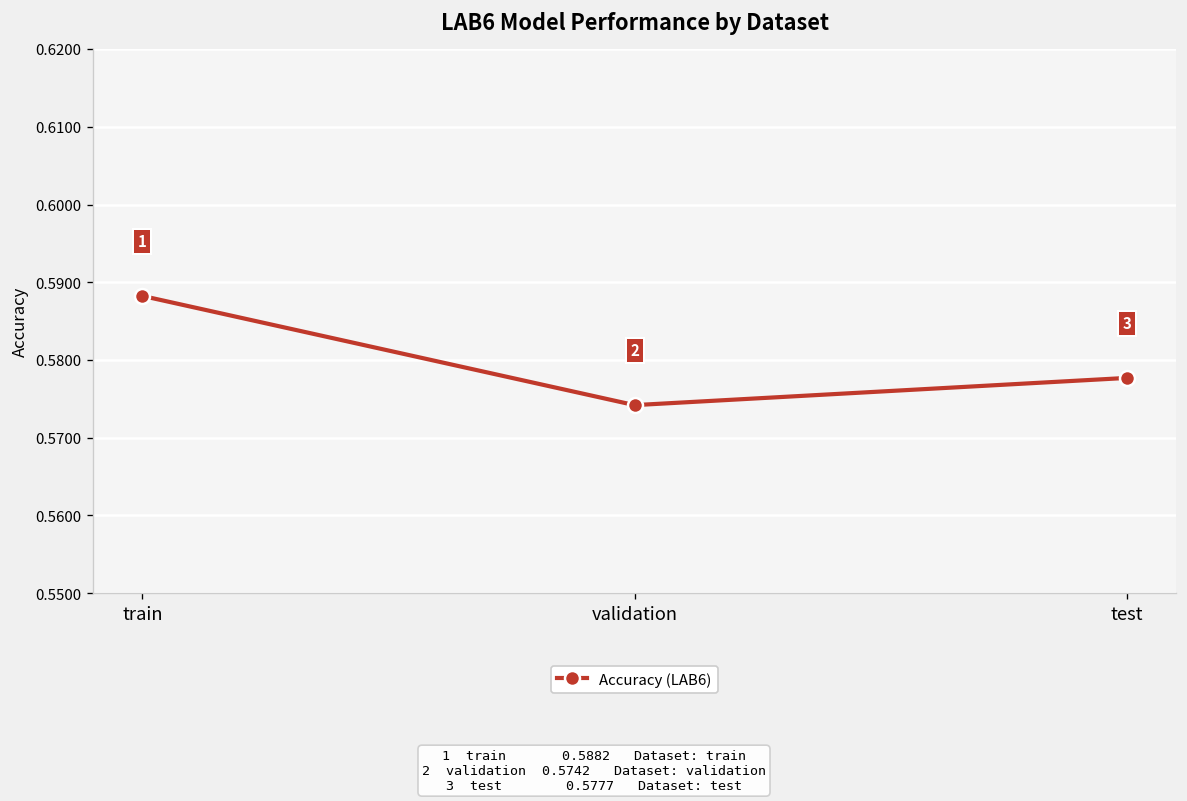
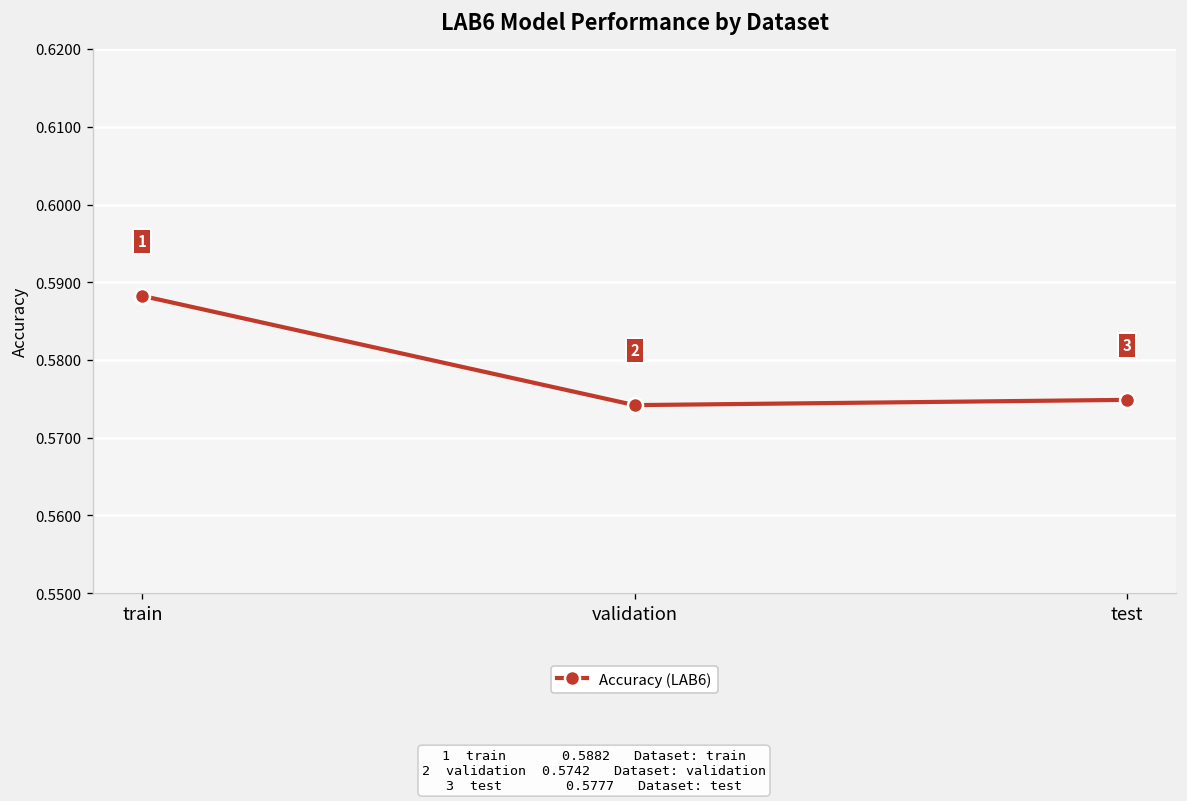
  {
    "train": 0.588,
    "validation": 0.574,
-   "test": 0.578
+   "test": 0.575
  }
